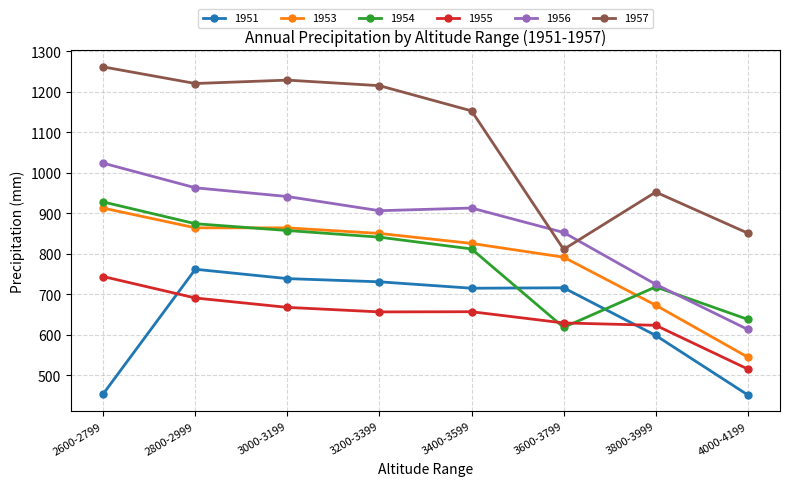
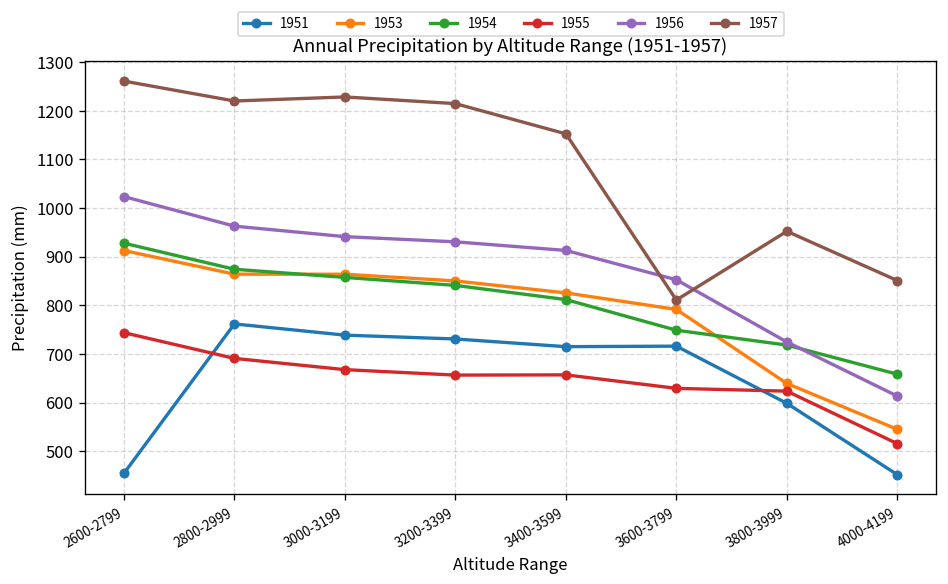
  {
    "1951": {
      "2600-2799": 450,
      "2800-2999": 760,
      "3000-3199": 740,
      "3200-3399": 730,
      "3400-3599": 720,
      "3600-3799": 720,
      "3800-3999": 600,
      "4000-4199": 450
    },
    "1953": {
      "2600-2799": 910,
      "2800-2999": 860,
      "3000-3199": 860,
      "3200-3399": 850,
      "3400-3599": 830,
      "3600-3799": 790,
-     "3800-3999": 670,
+     "3800-3999": 640,
      "4000-4199": 540
    },
    "1954": {
      "2600-2799": 930,
      "2800-2999": 870,
      "3000-3199": 860,
      "3200-3399": 840,
      "3400-3599": 810,
-     "3600-3799": 620,
+     "3600-3799": 750,
      "3800-3999": 720,
-     "4000-4199": 640
+     "4000-4199": 660
    },
    "1955": {
      "2600-2799": 740,
      "2800-2999": 690,
      "3000-3199": 670,
      "3200-3399": 660,
      "3400-3599": 660,
      "3600-3799": 630,
      "3800-3999": 620,
      "4000-4199": 520
    },
    "1956": {
      "2600-2799": 1020,
      "2800-2999": 960,
      "3000-3199": 940,
-     "3200-3399": 910,
+     "3200-3399": 930,
      "3400-3599": 910,
      "3600-3799": 850,
      "3800-3999": 720,
      "4000-4199": 610
    },
    "1957": {
      "2600-2799": 1260,
      "2800-2999": 1220,
      "3000-3199": 1230,
      "3200-3399": 1210,
      "3400-3599": 1150,
      "3600-3799": 810,
      "3800-3999": 950,
      "4000-4199": 850
    }
  }
